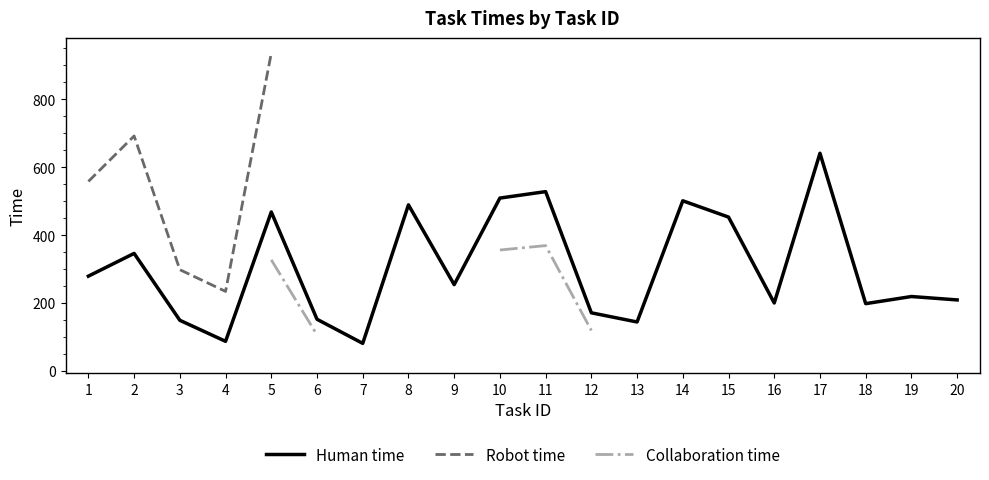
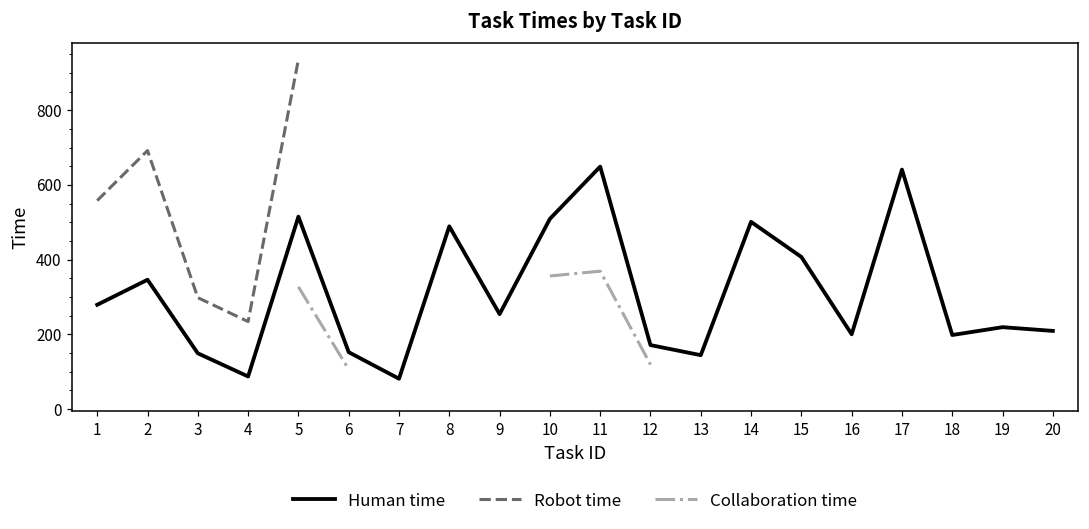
  {
    "Human time": {
      "1": 280,
      "2": 350,
      "3": 150,
      "4": 90,
-     "5": 470,
+     "5": 520,
      "6": 150,
      "7": 80,
      "8": 490,
      "9": 250,
      "10": 510,
-     "11": 530,
+     "11": 650,
      "12": 170,
      "13": 140,
      "14": 500,
-     "15": 450,
+     "15": 410,
      "16": 200,
      "17": 640,
      "18": 200,
      "19": 220,
      "20": 210
    },
    "Robot time": {
      "1": 560,
      "2": 690,
      "3": 300,
      "4": 230,
      "5": 940,
      "12": 340,
      "18": 400,
      "20": 420
    },
    "Collaboration time": {
      "2": 240,
      "5": 330,
      "6": 110,
      "10": 360,
      "11": 370,
      "12": 120,
      "15": 320,
      "17": 40
    }
  }
